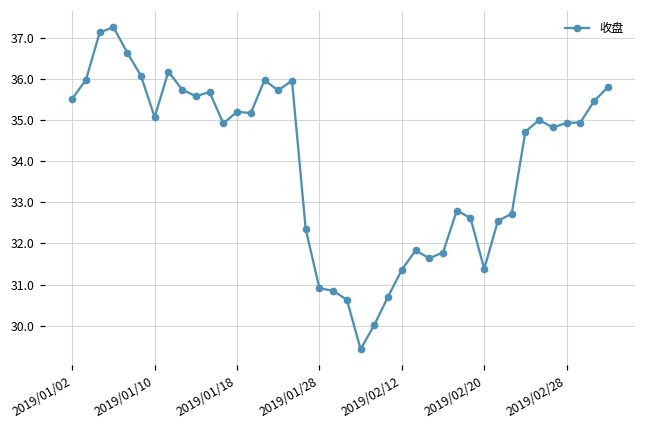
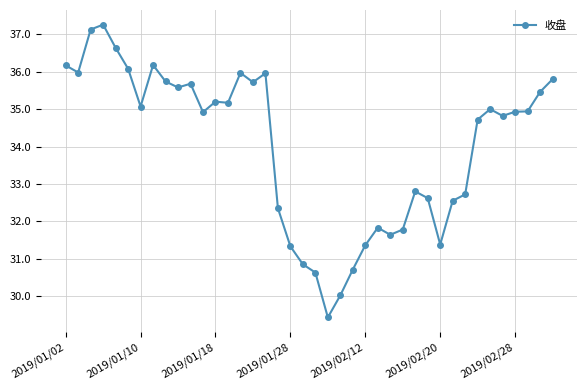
  {
-   "2019/01/02": 35.5,
+   "2019/01/02": 36.2,
    "2019/01/10": 35.1,
    "2019/01/18": 35.2,
-   "2019/01/28": 30.9,
+   "2019/01/28": 31.3,
    "2019/02/12": 31.4,
    "2019/02/20": 31.4,
    "2019/02/28": 34.9
  }
